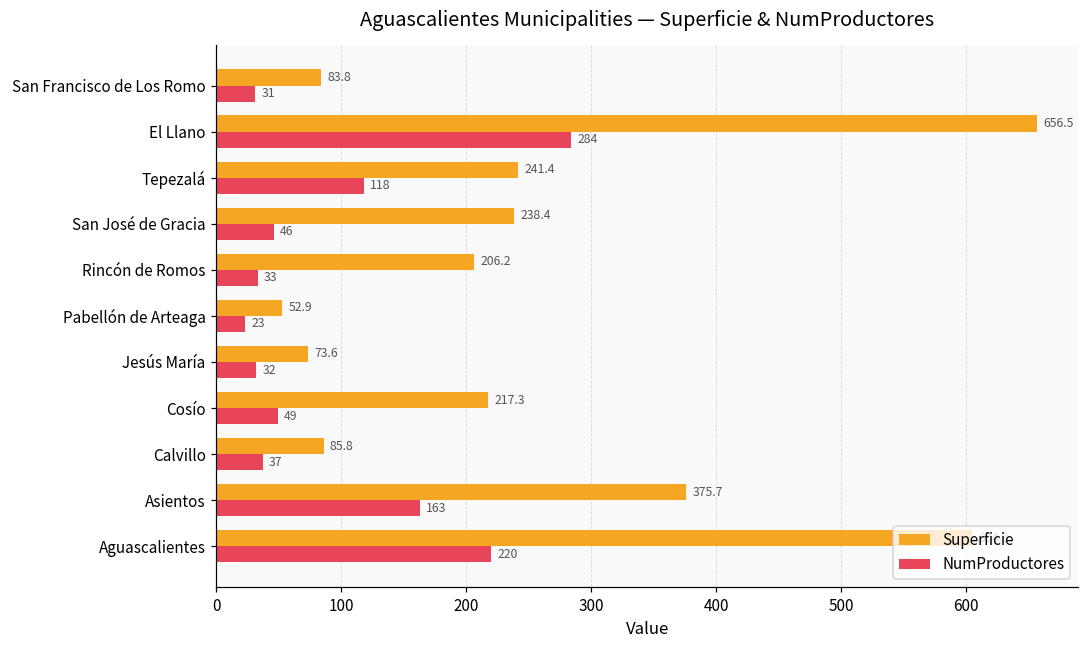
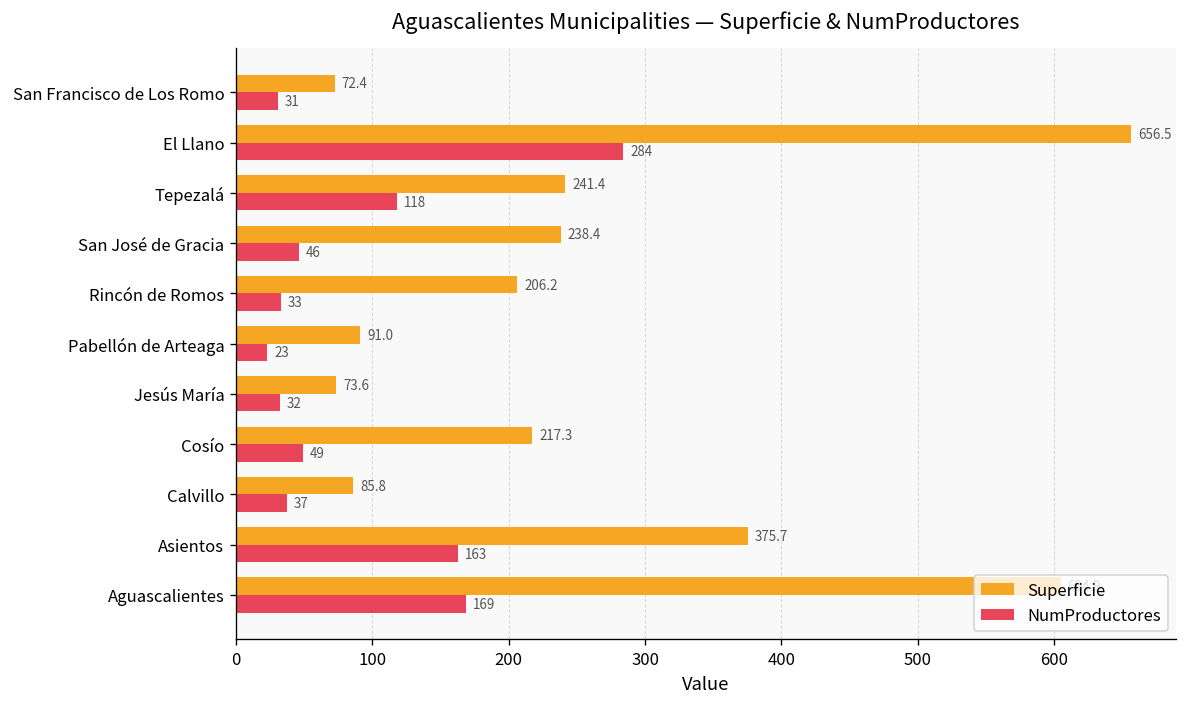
  {
    "Superficie": {
-     "San Francisco de Los Romo": 83.8,
+     "San Francisco de Los Romo": 72.4,
      "El Llano": 656.5,
      "Tepezalá": 241.4,
      "San José de Gracia": 238.4,
      "Rincón de Romos": 206.2,
-     "Pabellón de Arteaga": 52.9,
+     "Pabellón de Arteaga": 91.0,
      "Jesús María": 73.6,
      "Cosío": 217.3,
      "Calvillo": 85.8,
      "Asientos": 375.7
    },
    "NumProductores": {
      "San Francisco de Los Romo": 31,
      "El Llano": 284,
      "Tepezalá": 118,
      "San José de Gracia": 46,
      "Rincón de Romos": 33,
      "Pabellón de Arteaga": 23,
      "Jesús María": 32,
      "Cosío": 49,
      "Calvillo": 37,
      "Asientos": 163,
-     "Aguascalientes": 220
+     "Aguascalientes": 169
    }
  }
